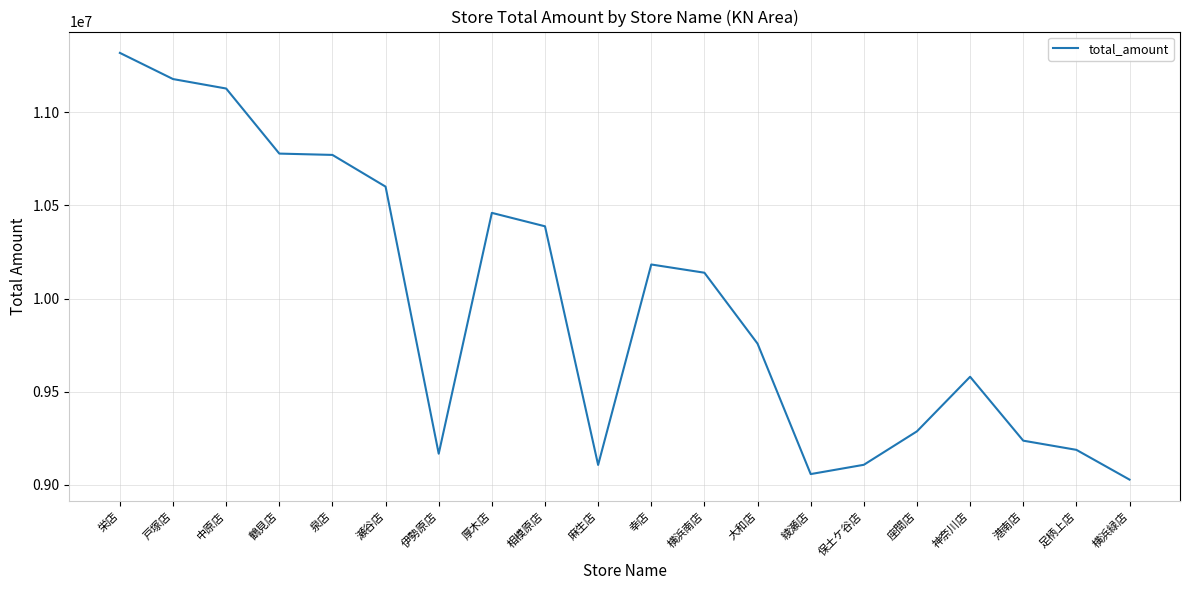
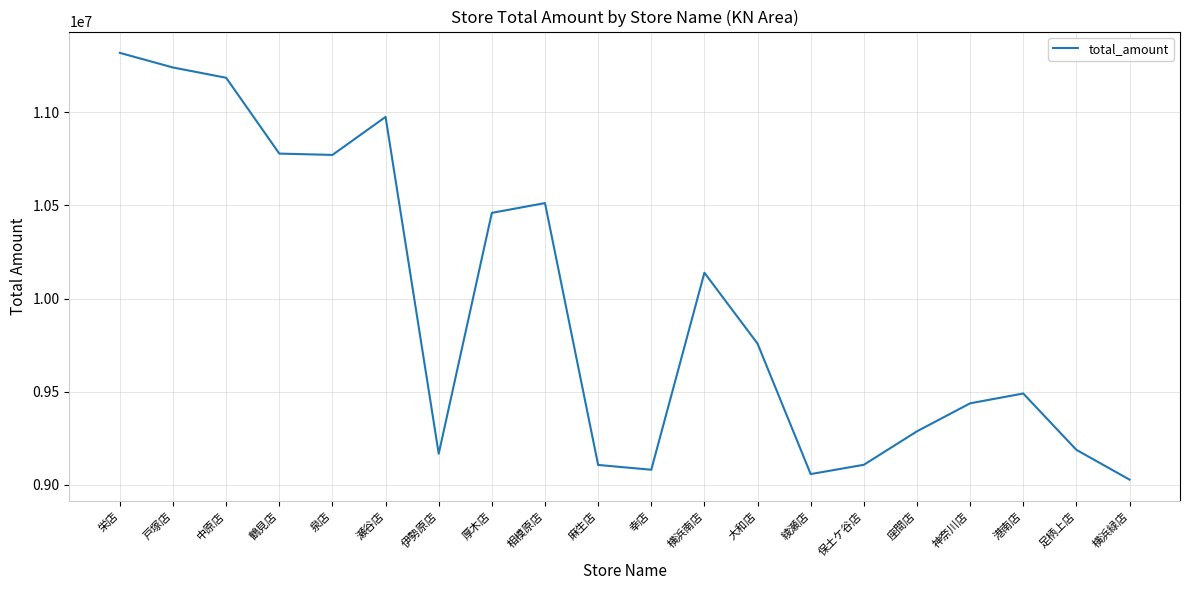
  {
    "栄店": 11320000,
-   "戸塚店": 11180000,
-   "中原店": 11130000,
+   "戸塚店": 11240000,
+   "中原店": 11190000,
    "鶴見店": 10780000,
    "泉店": 10770000,
-   "瀬谷店": 10600000,
+   "瀬谷店": 10980000,
    "伊勢原店": 9170000,
    "厚木店": 10460000,
-   "相模原店": 10390000,
+   "相模原店": 10510000,
    "麻生店": 9110000,
-   "幸店": 10180000,
+   "幸店": 9080000,
    "横浜南店": 10140000,
    "大和店": 9760000,
    "綾瀬店": 9060000,
    "保土ケ谷店": 9110000,
    "座間店": 9290000,
-   "神奈川店": 9580000,
-   "港南店": 9240000,
+   "神奈川店": 9440000,
+   "港南店": 9490000,
    "足柄上店": 9190000,
    "横浜緑店": 9030000
  }
